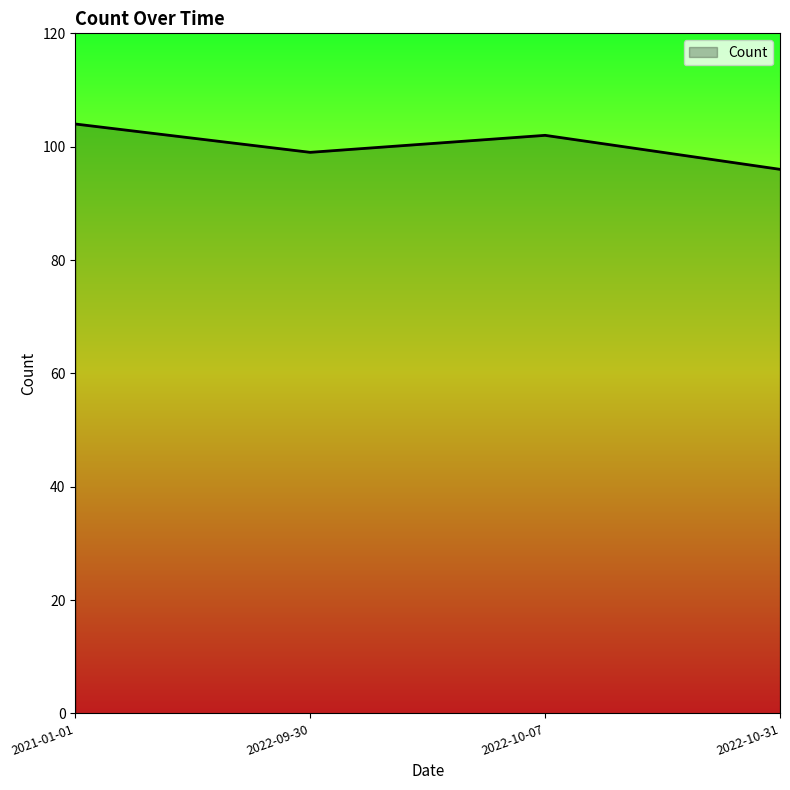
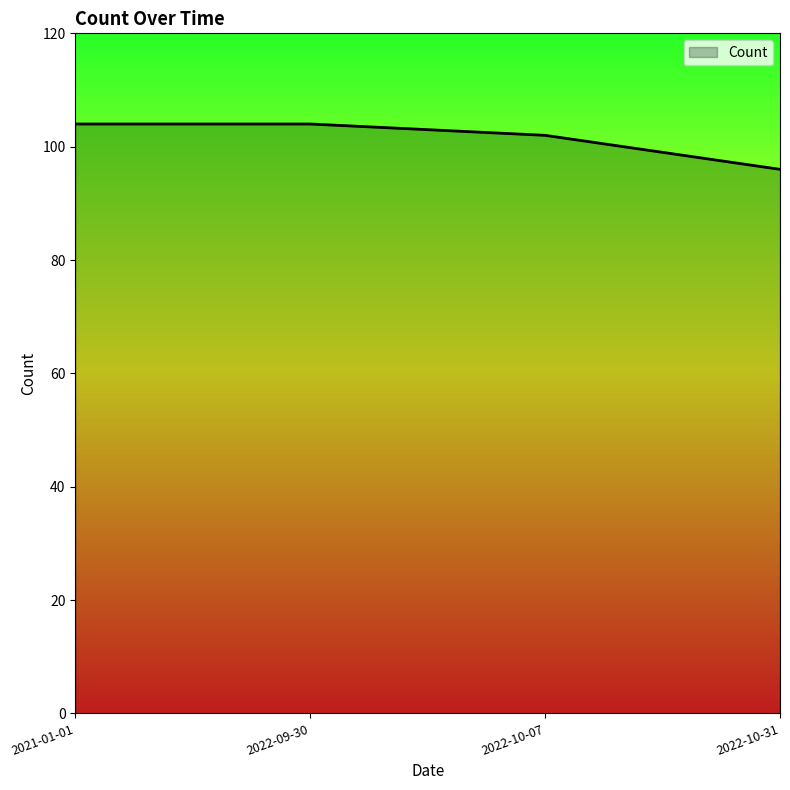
  {
    "2021-01-01": 104,
-   "2022-09-30": 99,
+   "2022-09-30": 104,
    "2022-10-07": 102,
    "2022-10-31": 96
  }
